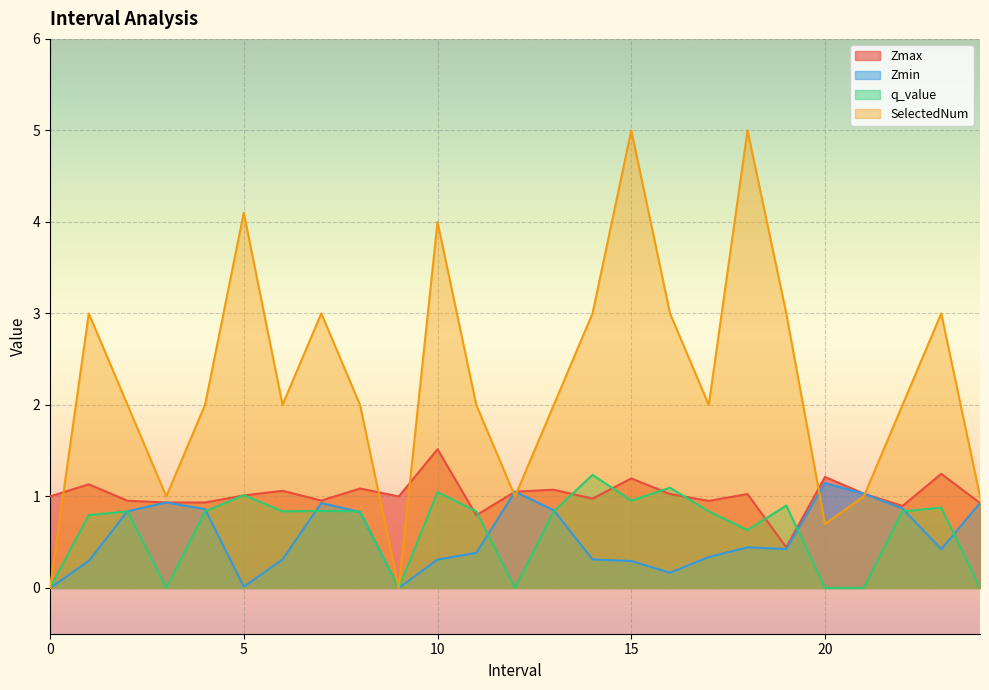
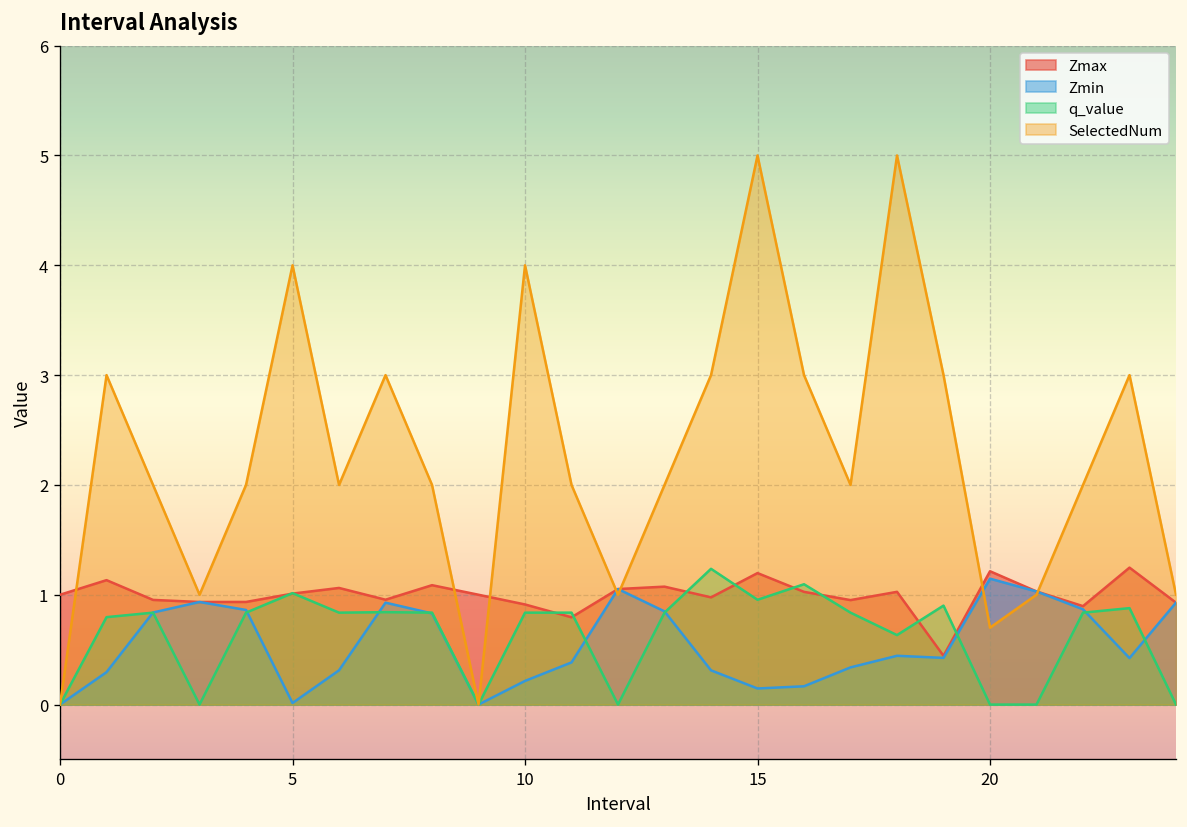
  {
    "Zmax": {
      "0": 1.0,
-     "10": 1.5,
+     "10": 0.9,
      "15": 1.2,
      "20": 1.2
    },
    "Zmin": {
      "5": 0.0,
-     "10": 0.3,
-     "15": 0.3,
+     "10": 0.2,
+     "15": 0.1,
      "20": 1.1
    },
    "q_value": {
-     "10": 1.0,
+     "10": 0.8,
      "15": 1.0,
      "20": 0.0
    },
    "SelectedNum": {
-     "5": 4.1,
+     "5": 4.0,
      "10": 4.0,
      "15": 5.0,
      "20": 0.7
    }
  }
